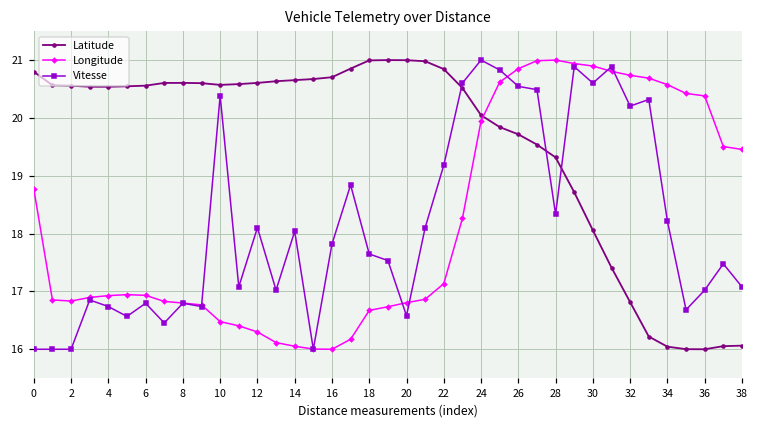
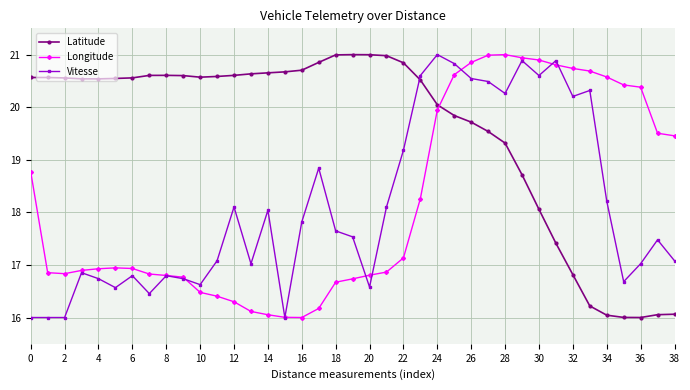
  {
    "Latitude": {
-     "0": 20.8,
+     "0": 20.6,
      "6": 20.6,
      "8": 20.6,
      "10": 20.6,
      "12": 20.6,
      "14": 20.7,
      "16": 20.7,
      "18": 21.0,
      "20": 21.0,
      "22": 20.8,
      "24": 20.0,
      "26": 19.7,
      "28": 19.3,
      "30": 18.1,
      "32": 16.8,
      "34": 16.0,
      "36": 16.0,
      "38": 16.1
    },
    "Longitude": {
      "0": 18.8,
      "2": 16.8,
      "4": 16.9,
      "6": 16.9,
      "10": 16.5,
      "12": 16.3,
      "14": 16.1,
      "16": 16.0,
      "18": 16.7,
      "20": 16.8,
      "22": 17.1,
      "24": 19.9,
      "26": 20.9,
      "28": 21.0,
      "30": 20.9,
      "32": 20.7,
      "34": 20.6,
      "36": 20.4,
      "38": 19.5
    },
    "Vitesse": {
      "0": 16.0,
      "2": 16.0,
      "4": 16.7,
      "6": 16.8,
-     "10": 20.4,
+     "10": 16.6,
      "12": 18.1,
      "14": 18.0,
      "16": 17.8,
      "18": 17.6,
      "20": 16.6,
      "22": 19.2,
      "24": 21.0,
      "26": 20.5,
-     "28": 18.3,
+     "28": 20.3,
      "30": 20.6,
      "32": 20.2,
      "34": 18.2,
      "36": 17.0,
      "38": 17.1
    }
  }
